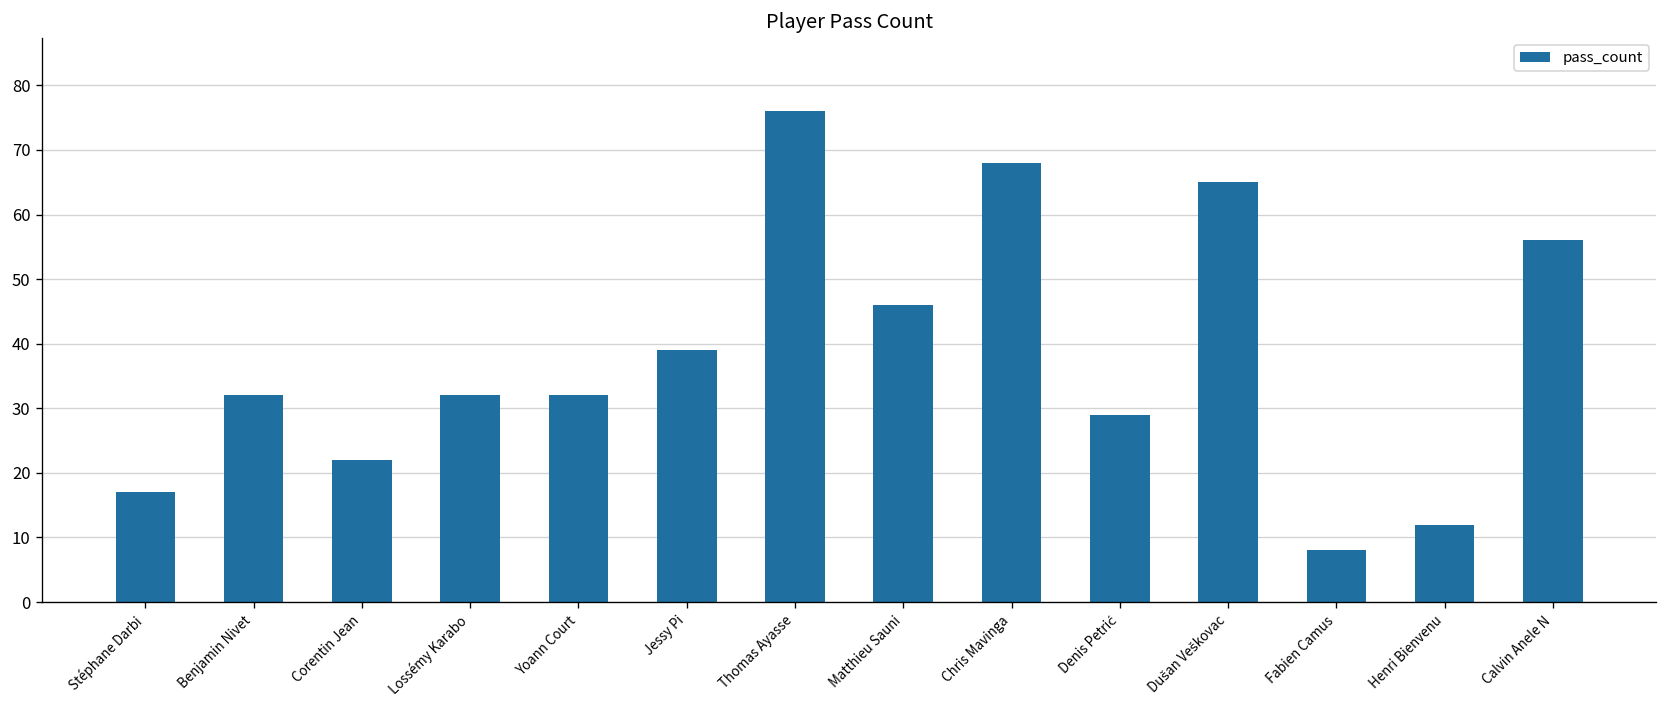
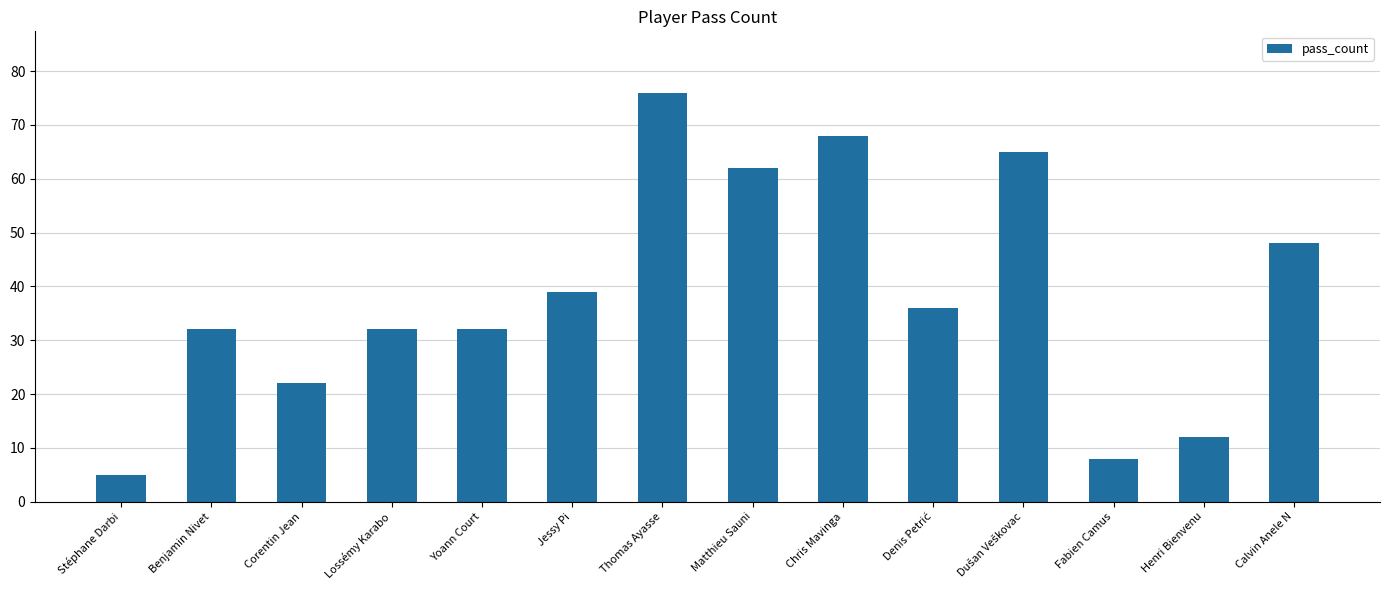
  {
-   "Stéphane Darbi": 17,
+   "Stéphane Darbi": 5,
    "Benjamin Nivet": 32,
    "Corentin Jean": 22,
    "Lossémy Karabo": 32,
    "Yoann Court": 32,
    "Jessy Pi": 39,
    "Thomas Ayasse": 76,
-   "Matthieu Sauni": 46,
+   "Matthieu Sauni": 62,
    "Chris Mavinga": 68,
-   "Denis Petrić": 29,
+   "Denis Petrić": 36,
    "Dušan Veškovac": 65,
    "Fabien Camus": 8,
    "Henri Bienvenu": 12,
-   "Calvin Anele N": 56
+   "Calvin Anele N": 48
  }
